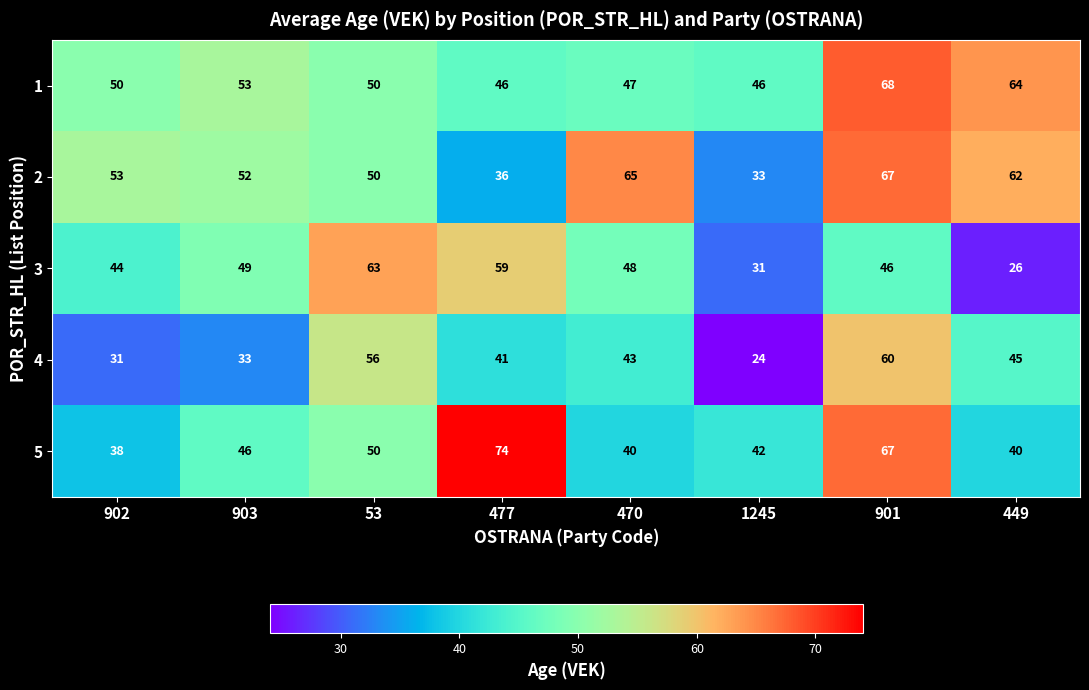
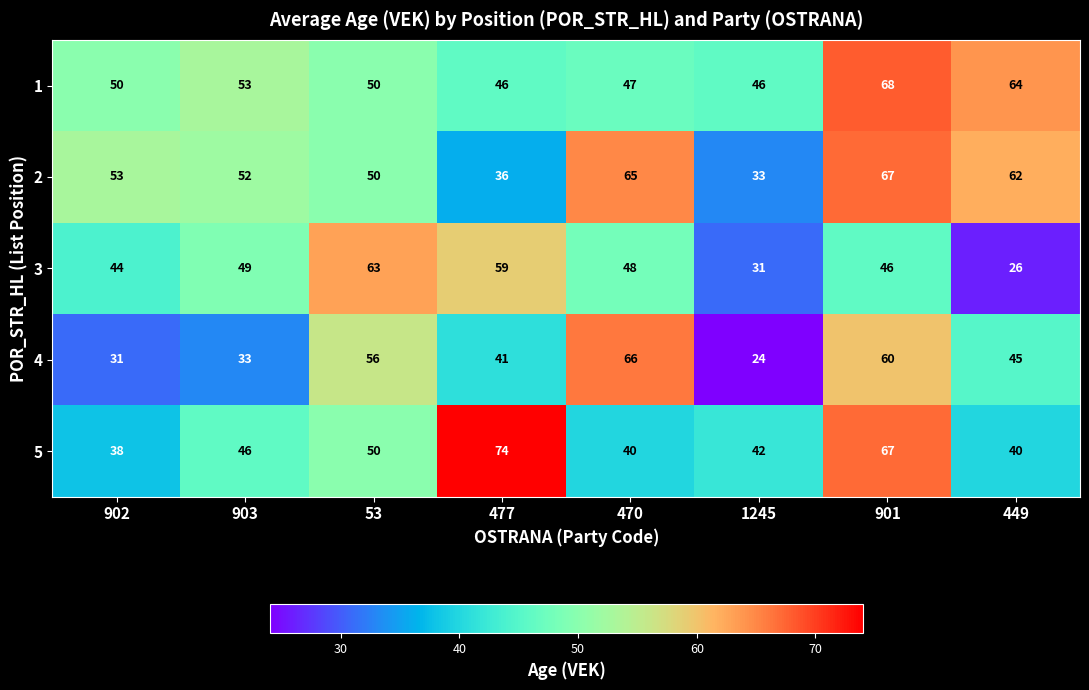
  {
    "1": {
      "902": 50,
      "903": 53,
      "53": 50,
      "477": 46,
      "470": 47,
      "1245": 46,
      "901": 68,
      "449": 64
    },
    "2": {
      "902": 53,
      "903": 52,
      "53": 50,
      "477": 36,
      "470": 65,
      "1245": 33,
      "901": 67,
      "449": 62
    },
    "3": {
      "902": 44,
      "903": 49,
      "53": 63,
      "477": 59,
      "470": 48,
      "1245": 31,
      "901": 46,
      "449": 26
    },
    "4": {
      "902": 31,
      "903": 33,
      "53": 56,
      "477": 41,
-     "470": 43,
+     "470": 66,
      "1245": 24,
      "901": 60,
      "449": 45
    },
    "5": {
      "902": 38,
      "903": 46,
      "53": 50,
      "477": 74,
      "470": 40,
      "1245": 42,
      "901": 67,
      "449": 40
    }
  }
